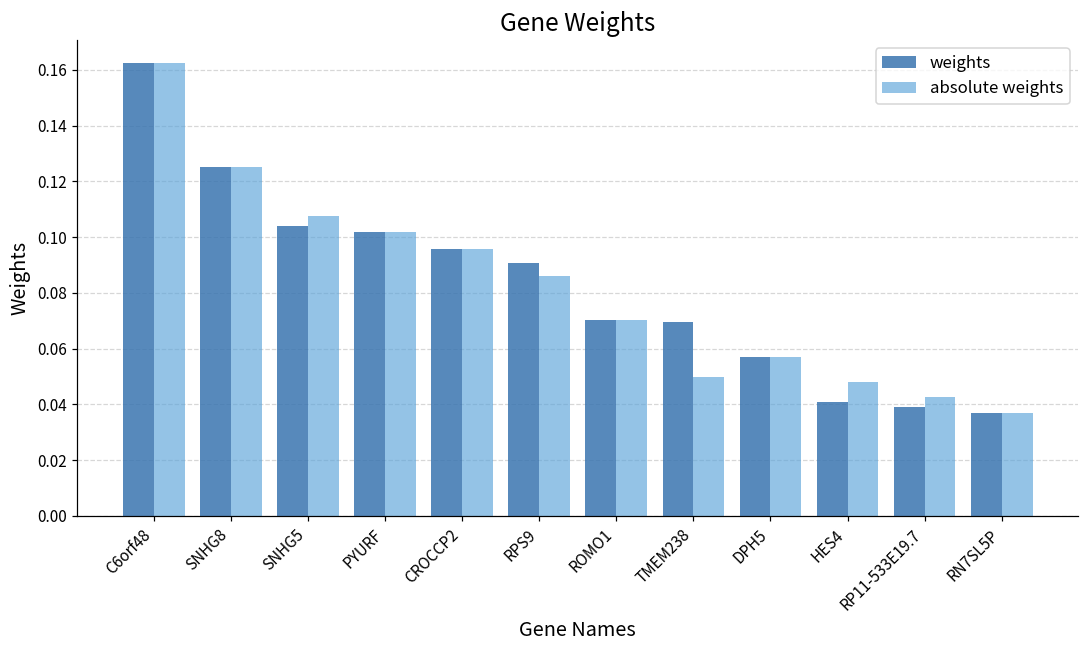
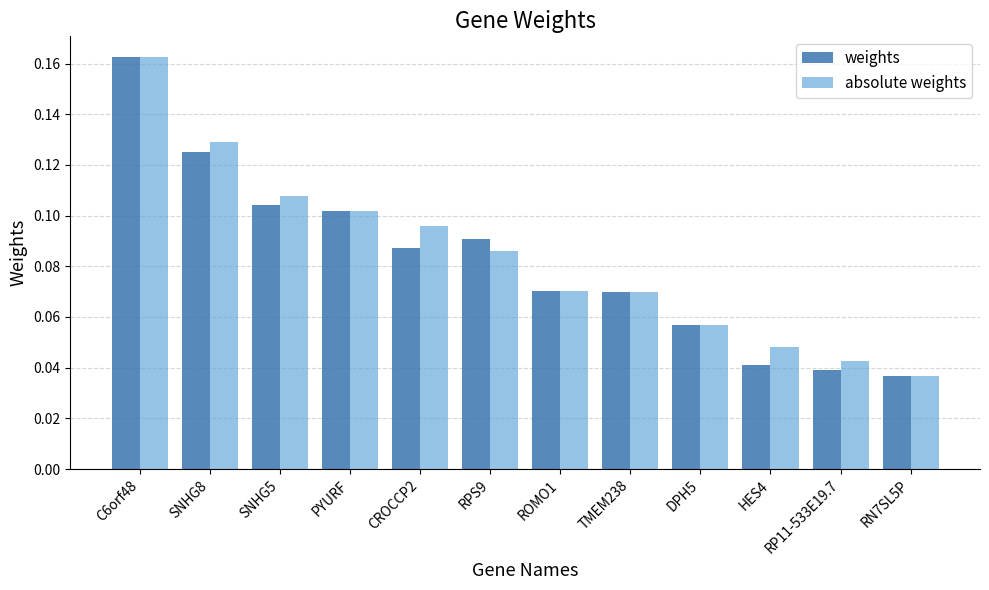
  {
    "weights": {
      "C6orf48": 0.163,
      "SNHG8": 0.125,
      "SNHG5": 0.104,
      "PYURF": 0.102,
-     "CROCCP2": 0.096,
+     "CROCCP2": 0.087,
      "RPS9": 0.091,
      "ROMO1": 0.070,
      "TMEM238": 0.070,
      "DPH5": 0.057,
      "HES4": 0.041,
      "RP11-533E19.7": 0.039,
      "RN7SL5P": 0.037
    },
    "absolute weights": {
      "C6orf48": 0.163,
-     "SNHG8": 0.125,
+     "SNHG8": 0.129,
      "SNHG5": 0.108,
      "PYURF": 0.102,
      "CROCCP2": 0.096,
      "RPS9": 0.086,
      "ROMO1": 0.070,
-     "TMEM238": 0.050,
+     "TMEM238": 0.070,
      "DPH5": 0.057,
      "HES4": 0.048,
      "RP11-533E19.7": 0.043,
      "RN7SL5P": 0.037
    }
  }
